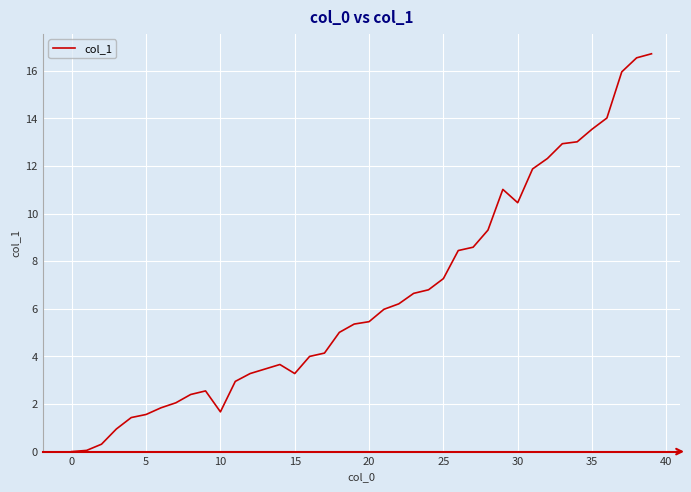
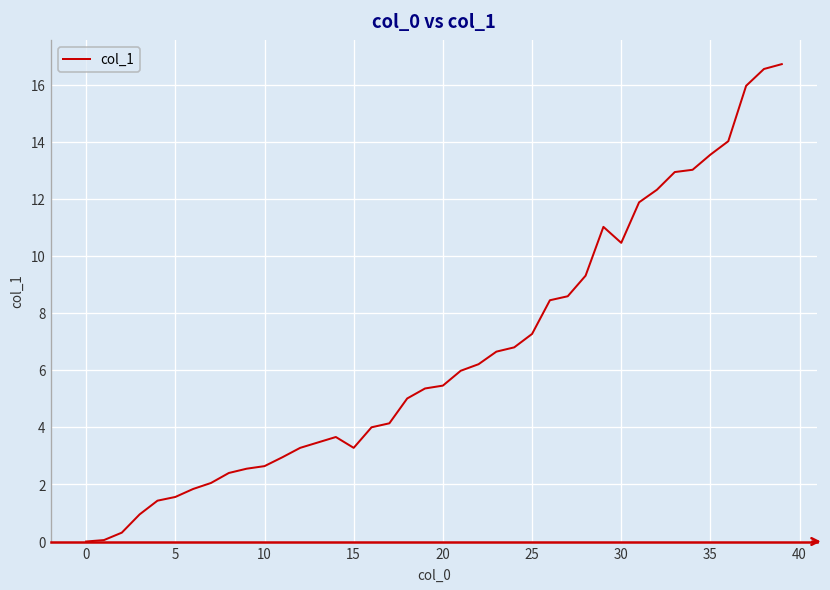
  {
    "0": 0.0,
    "5": 1.6,
-   "10": 1.7,
+   "10": 2.6,
    "15": 3.3,
    "20": 5.5,
    "25": 7.3,
    "30": 10.5,
    "35": 13.6
  }
